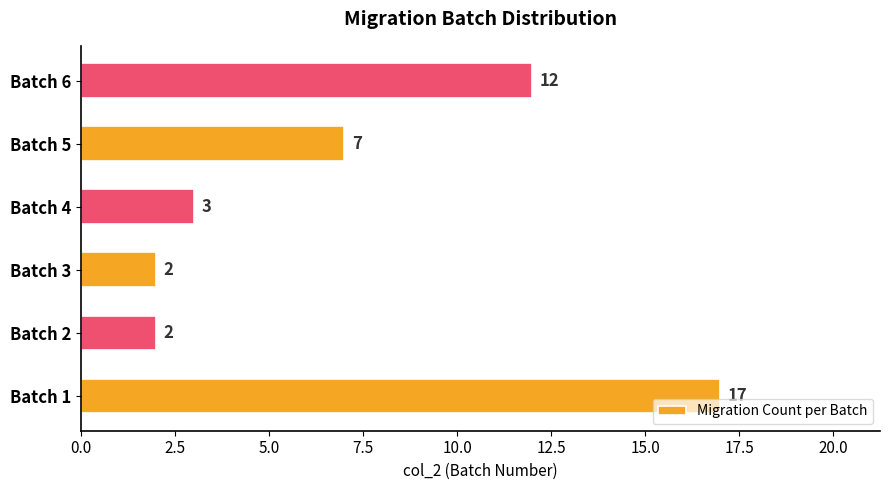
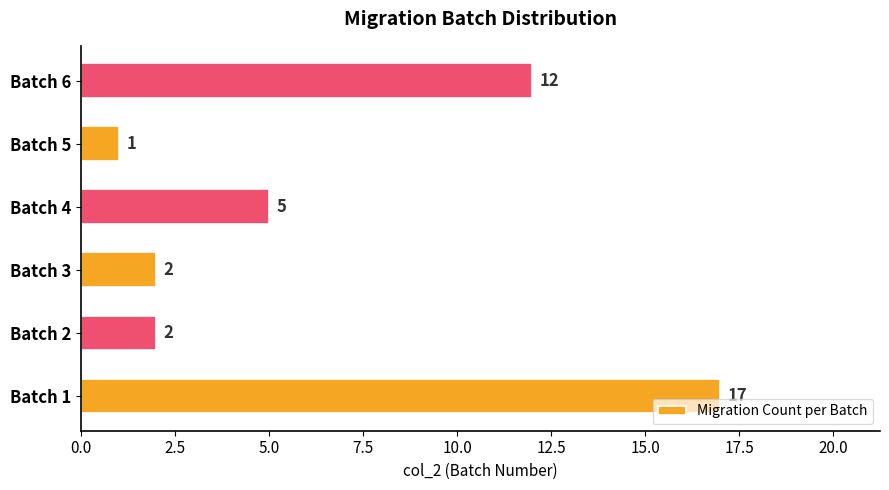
  {
    "Batch 6": 12,
-   "Batch 5": 7,
-   "Batch 4": 3,
+   "Batch 5": 1,
+   "Batch 4": 5,
    "Batch 3": 2,
    "Batch 2": 2
  }
